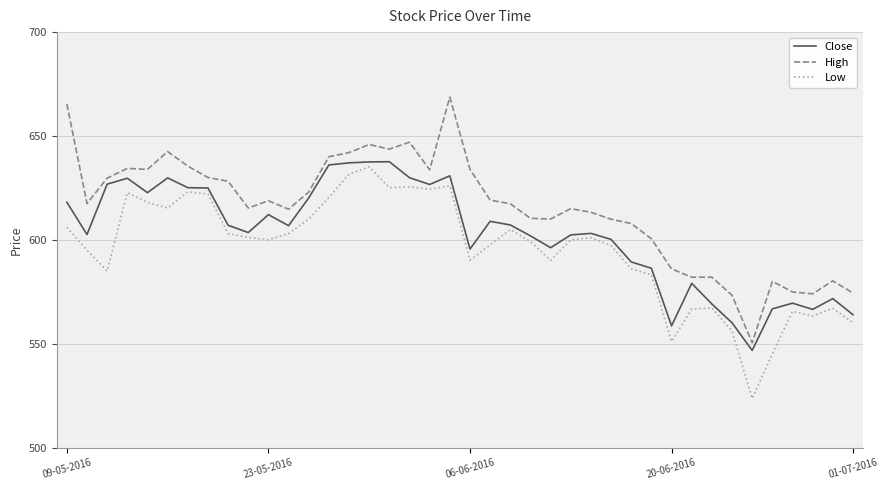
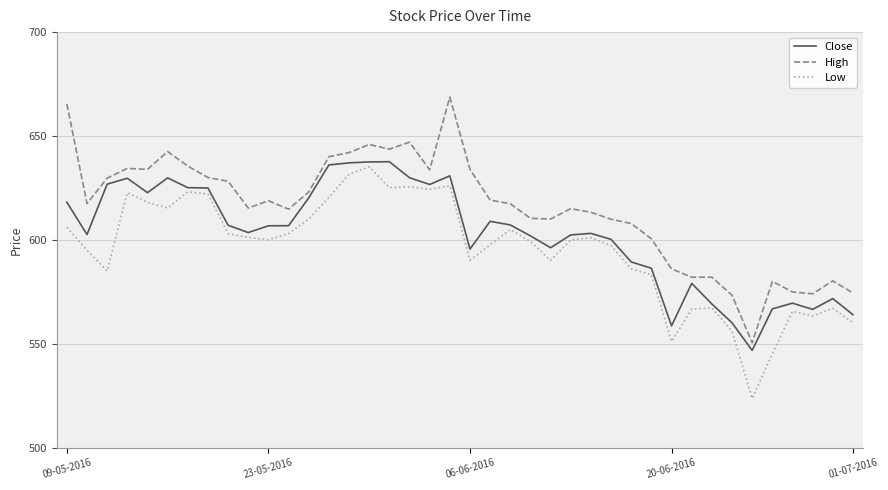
  {
    "Close": {
      "09-05-2016": 618,
-     "23-05-2016": 612,
+     "23-05-2016": 607,
      "06-06-2016": 596,
      "20-06-2016": 559,
      "01-07-2016": 564
    }
  }
